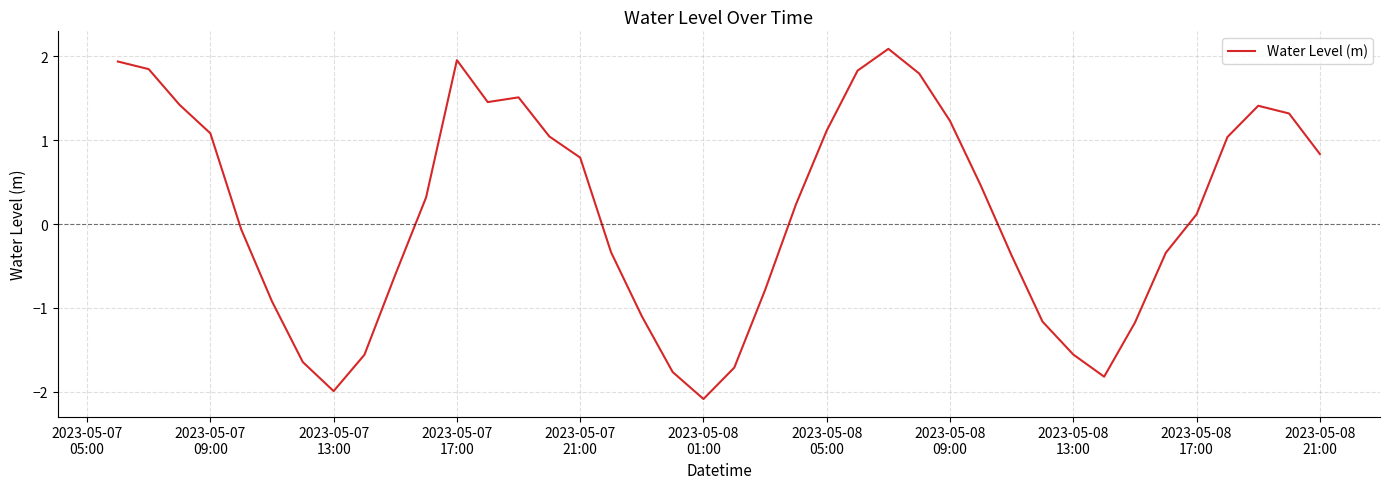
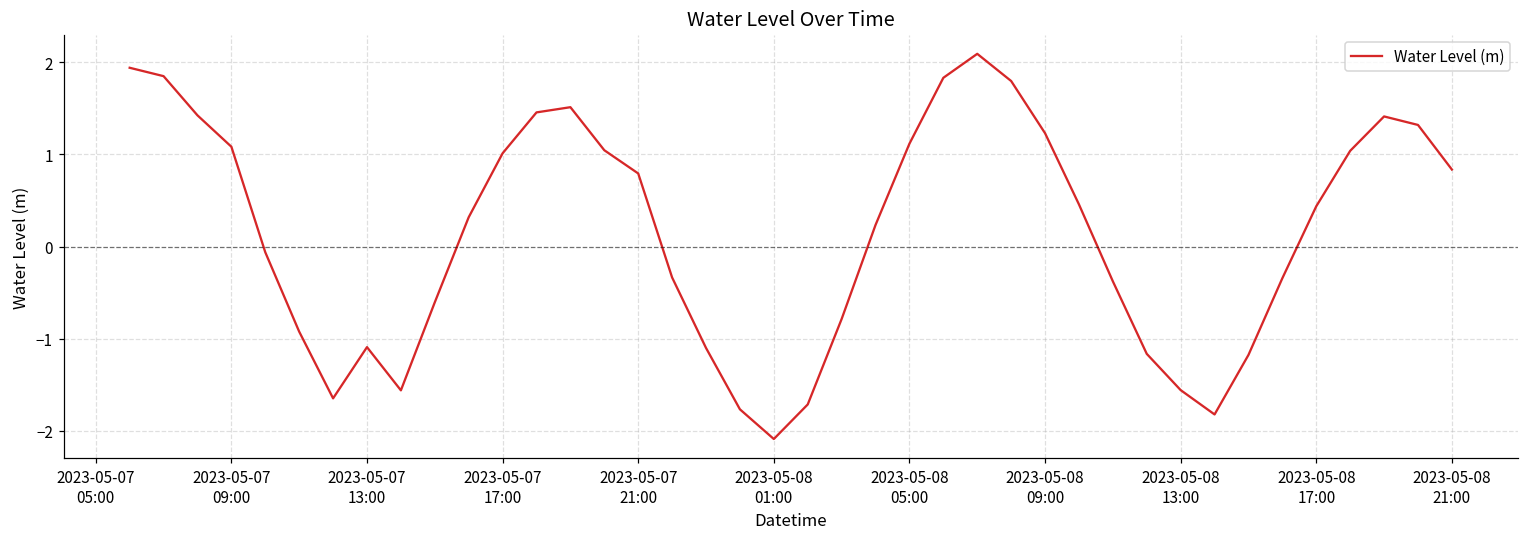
  {
    "2023-05-07 09:00": 1.1,
-   "2023-05-07 13:00": -2.0,
-   "2023-05-07 17:00": 2.0,
+   "2023-05-07 13:00": -1.1,
+   "2023-05-07 17:00": 1.0,
    "2023-05-07 21:00": 0.8,
    "2023-05-08 01:00": -2.1,
    "2023-05-08 05:00": 1.1,
    "2023-05-08 09:00": 1.2,
    "2023-05-08 13:00": -1.6,
-   "2023-05-08 17:00": 0.1,
+   "2023-05-08 17:00": 0.4,
    "2023-05-08 21:00": 0.8
  }
